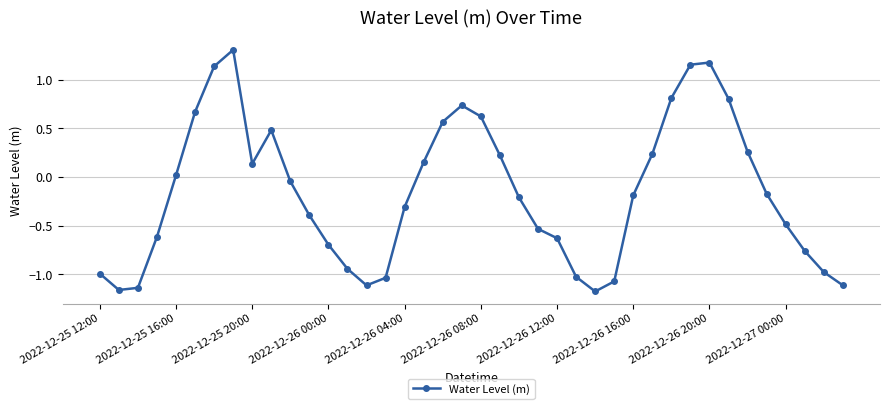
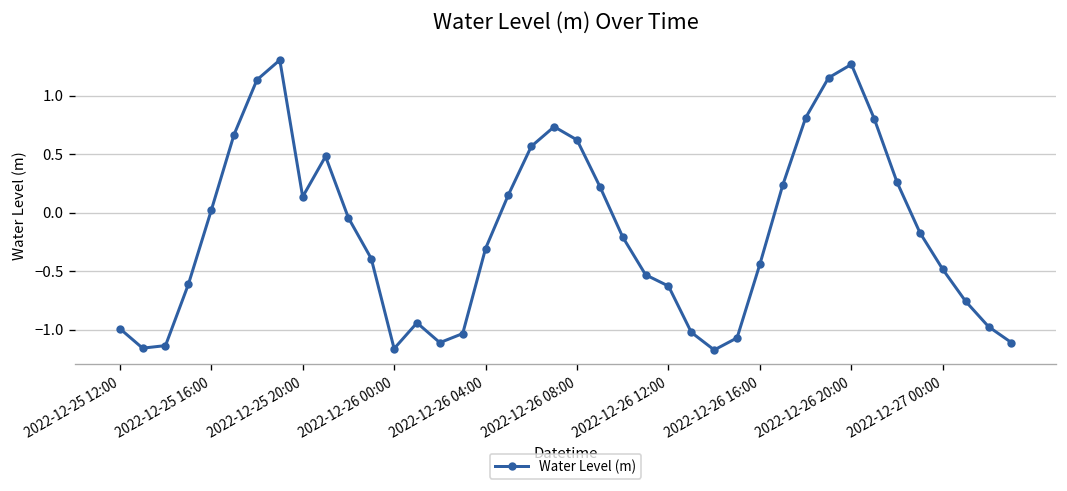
  {
    "2022-12-25 12:00": -1.0,
    "2022-12-25 16:00": 0.0,
    "2022-12-25 20:00": 0.1,
-   "2022-12-26 00:00": -0.7,
+   "2022-12-26 00:00": -1.2,
    "2022-12-26 04:00": -0.3,
    "2022-12-26 08:00": 0.6,
    "2022-12-26 12:00": -0.6,
-   "2022-12-26 16:00": -0.2,
-   "2022-12-26 20:00": 1.2,
+   "2022-12-26 16:00": -0.4,
+   "2022-12-26 20:00": 1.3,
    "2022-12-27 00:00": -0.5
  }
